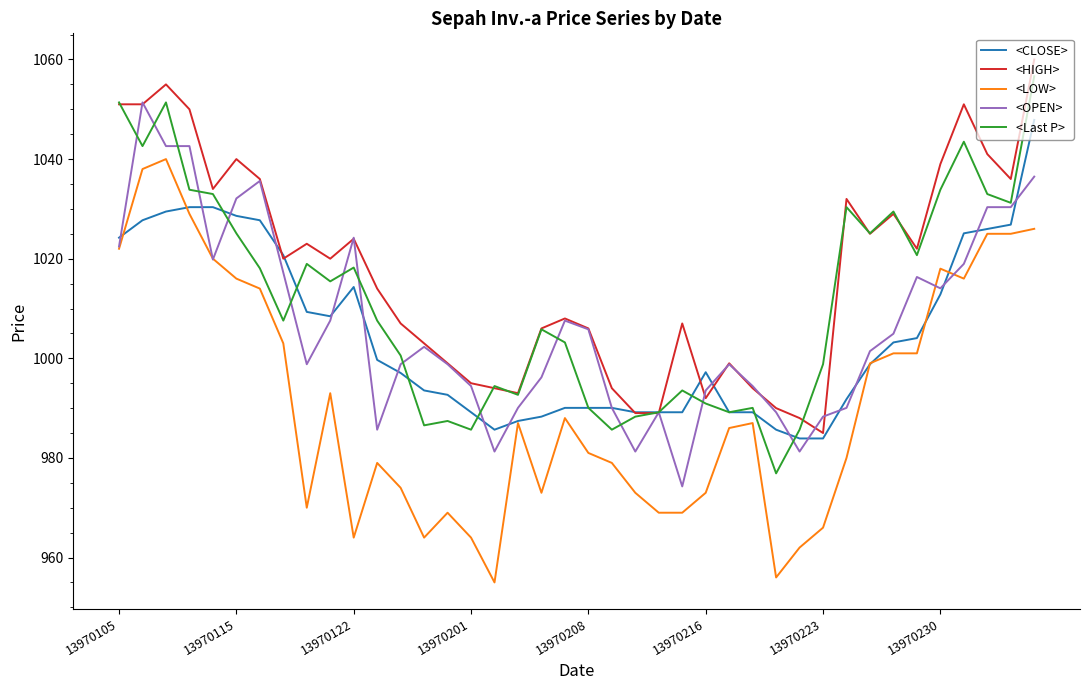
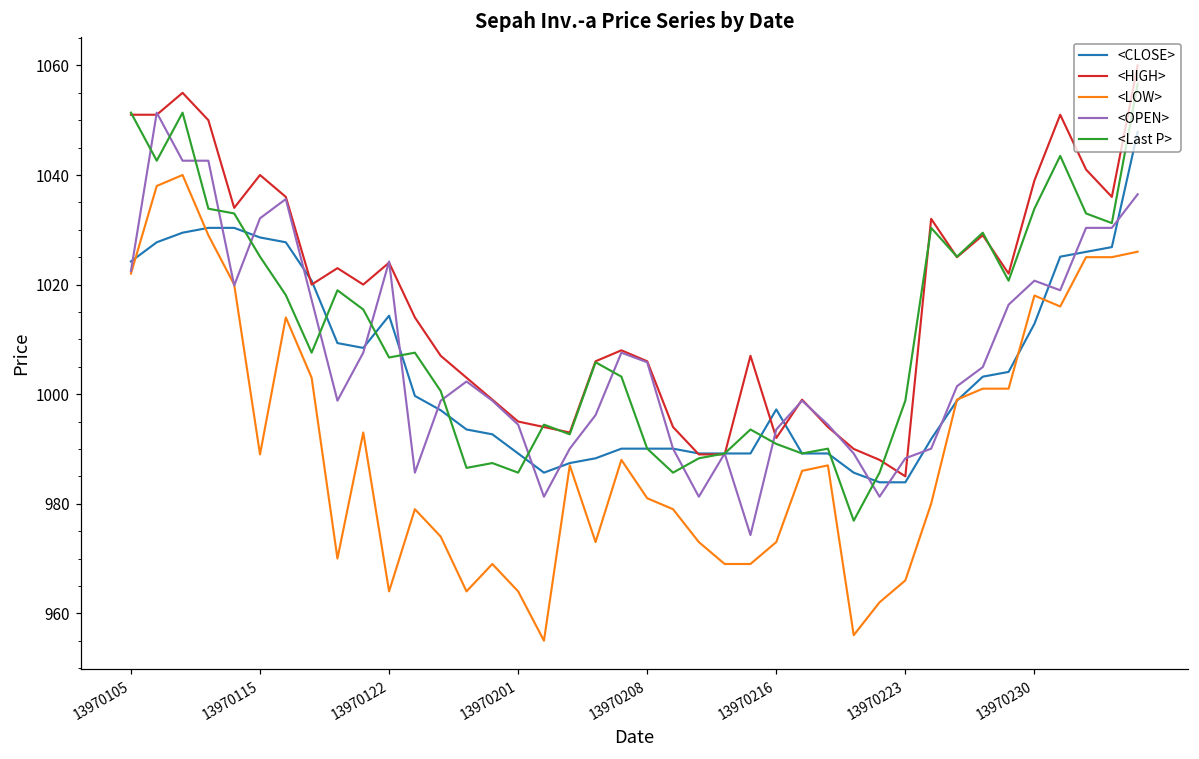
  {
    "<CLOSE>": {
      "13970105": 1024,
      "13970115": 1029,
      "13970122": 1014,
      "13970201": 989,
      "13970216": 997,
      "13970223": 984,
      "13970230": 1013
    },
    "<HIGH>": {
      "13970115": 1040,
      "13970201": 995,
      "13970216": 992,
      "13970223": 985,
      "13970230": 1039
    },
    "<LOW>": {
-     "13970115": 1016,
+     "13970115": 989,
      "13970122": 964,
      "13970201": 964,
      "13970208": 981,
      "13970216": 973,
      "13970223": 966,
      "13970230": 1018
    },
    "<OPEN>": {
      "13970115": 1032,
      "13970201": 994,
      "13970216": 994,
      "13970223": 988,
-     "13970230": 1014
+     "13970230": 1021
    },
    "<Last P>": {
      "13970115": 1025,
-     "13970122": 1018,
+     "13970122": 1007,
      "13970201": 986,
      "13970216": 991,
      "13970223": 999,
      "13970230": 1034
    }
  }
